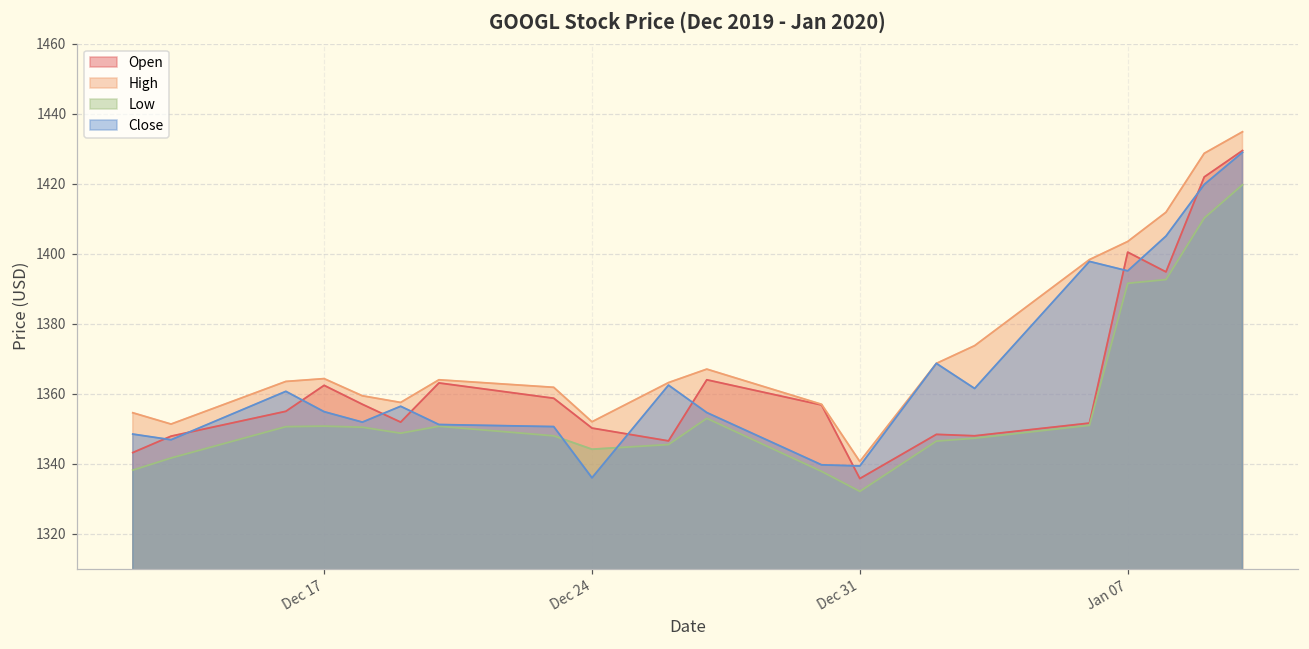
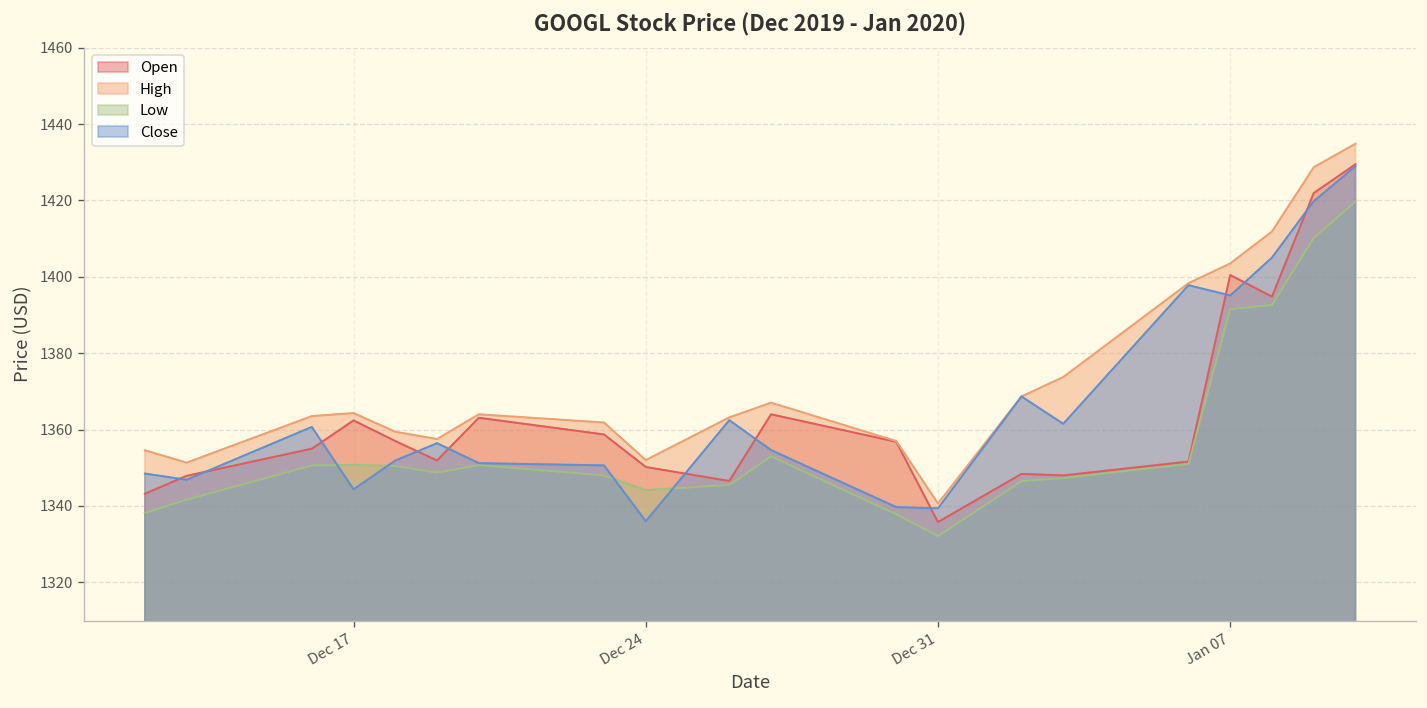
  {
    "Close": {
-     "Dec 17": 1355,
+     "Dec 17": 1344,
      "Dec 24": 1336,
      "Dec 31": 1339,
      "Jan 07": 1395
    }
  }
